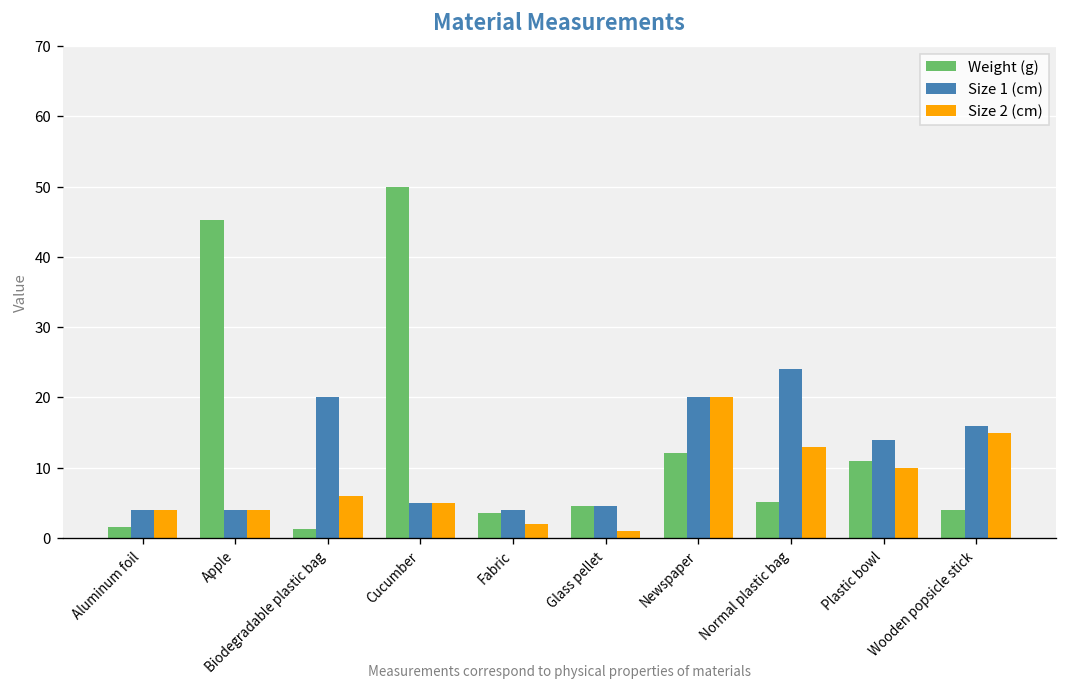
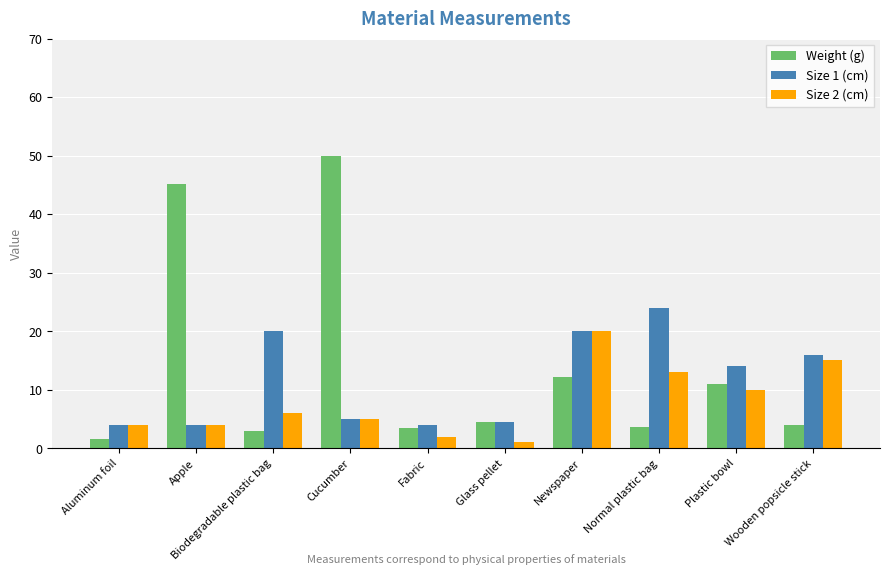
  {
    "Weight (g)": {
      "Aluminum foil": 2,
      "Apple": 45,
-     "Biodegradable plastic bag": 1,
+     "Biodegradable plastic bag": 3,
      "Cucumber": 50,
      "Fabric": 4,
      "Glass pellet": 5,
      "Newspaper": 12,
-     "Normal plastic bag": 5,
+     "Normal plastic bag": 4,
      "Plastic bowl": 11,
      "Wooden popsicle stick": 4
    },
    "Size 1 (cm)": {
      "Aluminum foil": 4,
      "Apple": 4,
      "Biodegradable plastic bag": 20,
      "Cucumber": 5,
      "Fabric": 4,
      "Glass pellet": 5,
      "Newspaper": 20,
      "Normal plastic bag": 24,
      "Plastic bowl": 14,
      "Wooden popsicle stick": 16
    },
    "Size 2 (cm)": {
      "Aluminum foil": 4,
      "Apple": 4,
      "Biodegradable plastic bag": 6,
      "Cucumber": 5,
      "Fabric": 2,
      "Glass pellet": 1,
      "Newspaper": 20,
      "Normal plastic bag": 13,
      "Plastic bowl": 10,
      "Wooden popsicle stick": 15
    }
  }
